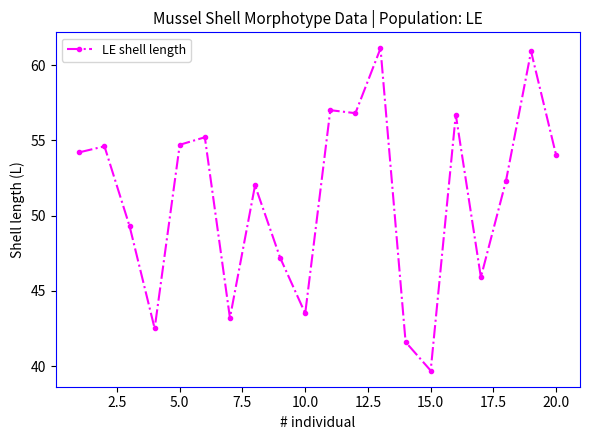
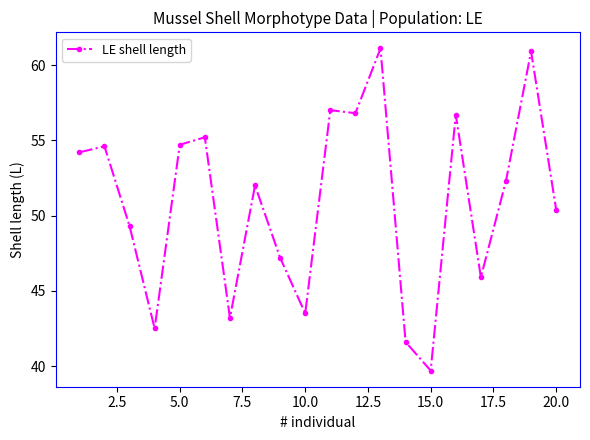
  {
    "5.0": 54.7,
    "10.0": 43.5,
    "15.0": 39.7,
-   "20.0": 54.0
+   "20.0": 50.4
  }
